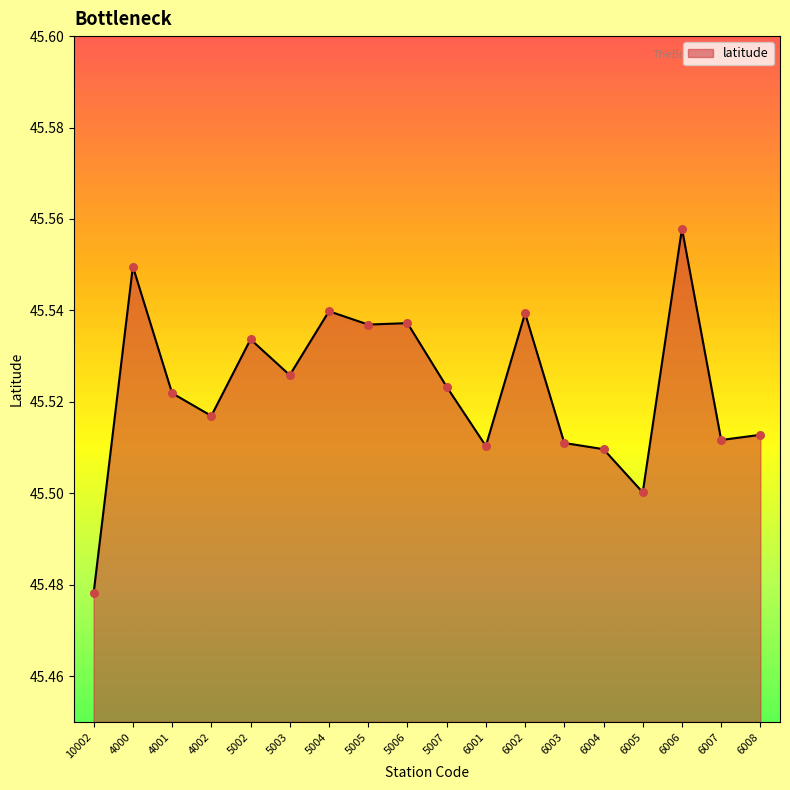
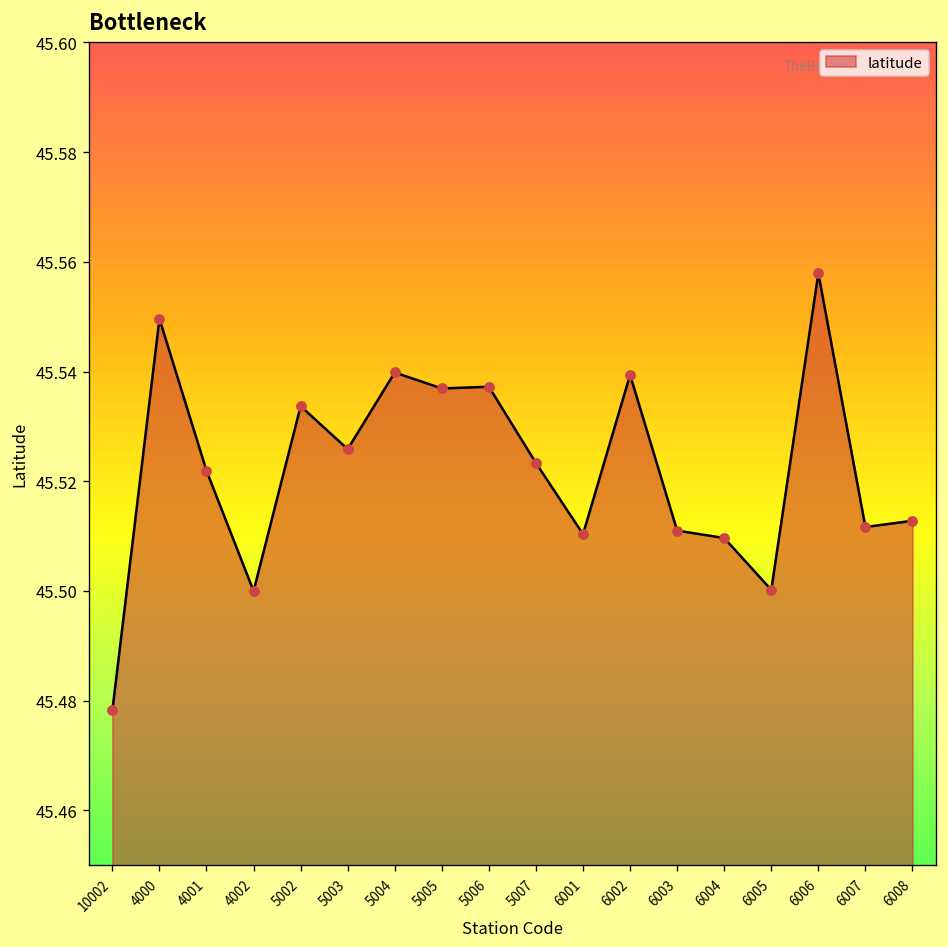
  {
    "10002": 45.478,
    "4000": 45.550,
    "4001": 45.522,
-   "4002": 45.517,
+   "4002": 45.500,
    "5002": 45.534,
    "5003": 45.526,
    "5004": 45.540,
    "5005": 45.537,
    "5006": 45.537,
    "5007": 45.523,
    "6001": 45.510,
    "6002": 45.539,
    "6003": 45.511,
    "6004": 45.510,
    "6005": 45.500,
    "6006": 45.558,
    "6007": 45.512,
    "6008": 45.513
  }
